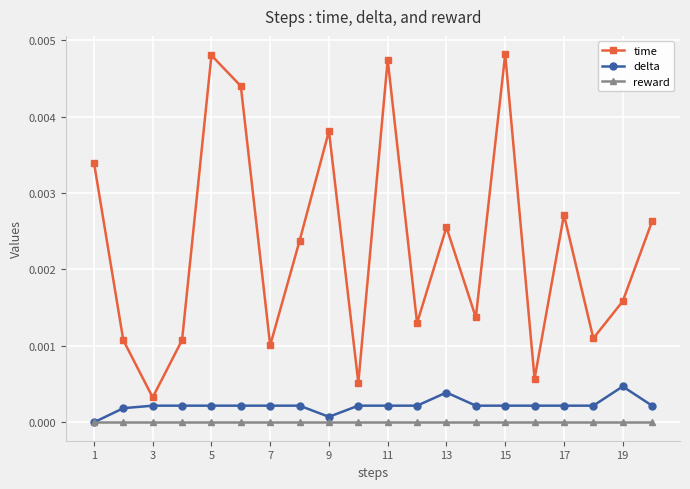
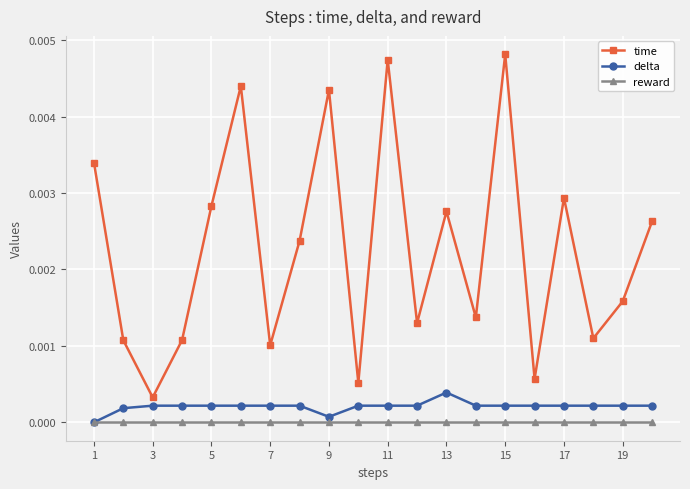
  {
    "time": {
      "1": 0.0034,
      "3": 0.0003,
-     "5": 0.0048,
+     "5": 0.0028,
      "7": 0.0010,
-     "9": 0.0038,
+     "9": 0.0043,
      "11": 0.0047,
-     "13": 0.0026,
+     "13": 0.0028,
      "15": 0.0048,
-     "17": 0.0027,
+     "17": 0.0029,
      "19": 0.0016
    },
    "delta": {
      "3": 0.0002,
      "5": 0.0002,
      "7": 0.0002,
      "9": 0.0001,
      "11": 0.0002,
      "13": 0.0004,
      "15": 0.0002,
      "17": 0.0002,
-     "19": 0.0005
+     "19": 0.0002
    },
    "reward": {
      "3": 0.0000,
      "5": 0.0000,
      "7": 0.0000,
      "9": 0.0000,
      "11": 0.0000,
      "13": 0.0000,
      "15": 0.0000,
      "17": 0.0000,
      "19": 0.0000
    }
  }
